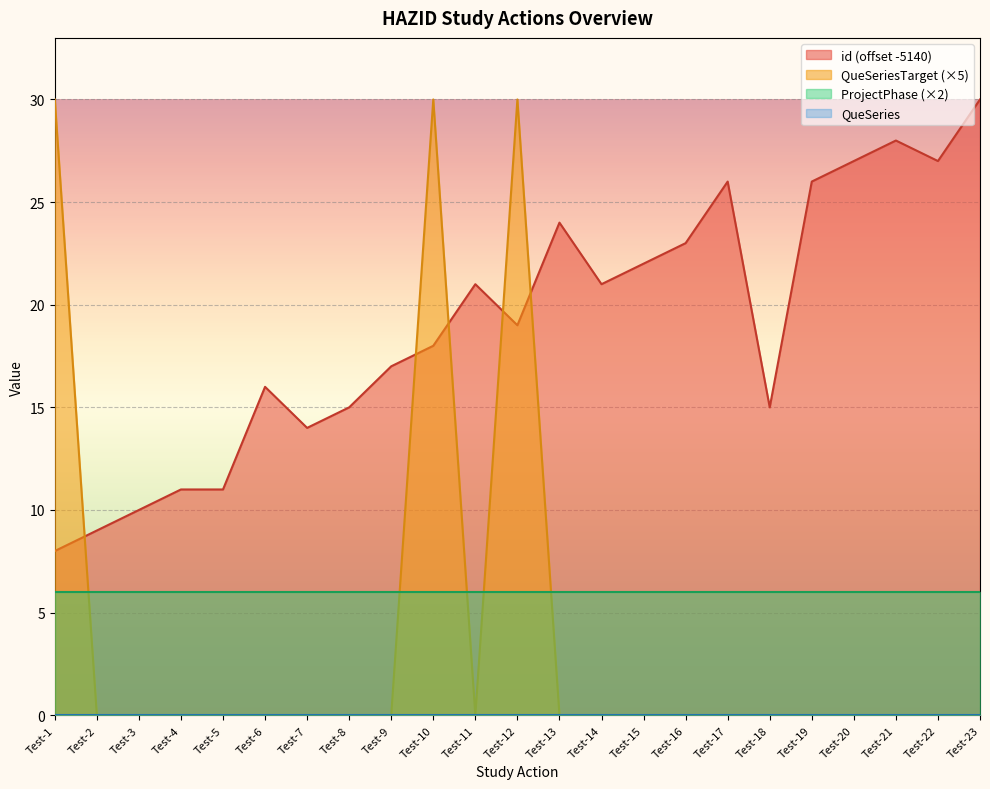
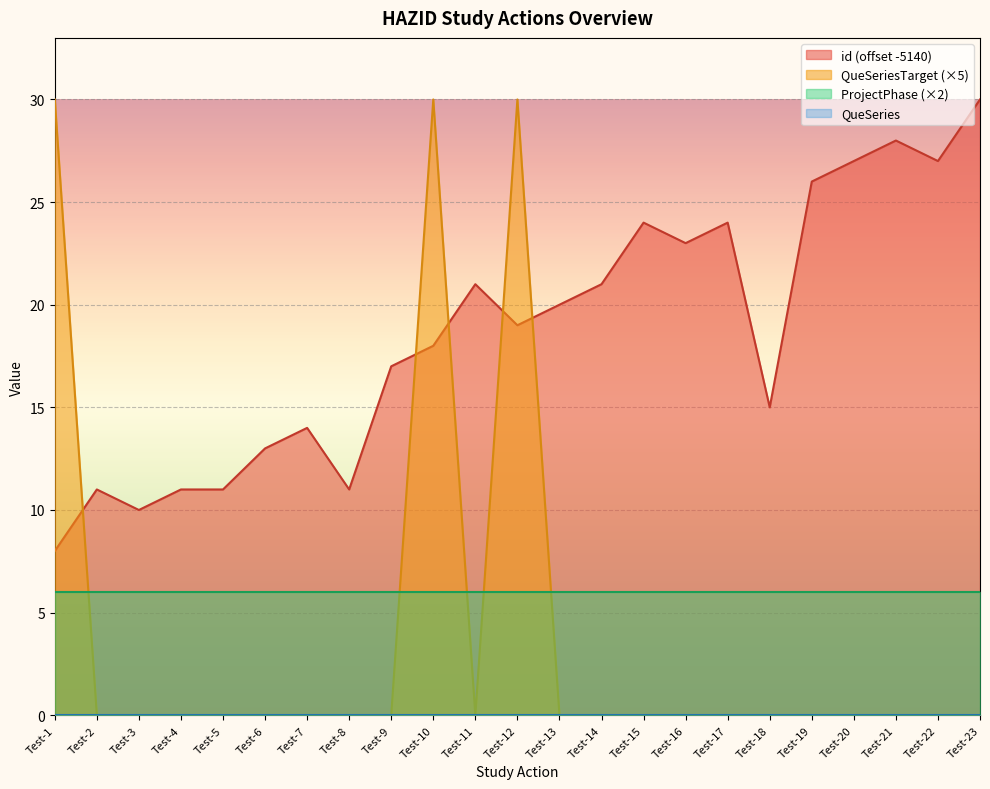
  {
    "id (offset -5140)": {
      "Test-1": 8.0,
-     "Test-2": 9.0,
+     "Test-2": 11.0,
      "Test-3": 10.0,
      "Test-4": 11.0,
      "Test-5": 11.0,
-     "Test-6": 16.0,
+     "Test-6": 13.0,
      "Test-7": 14.0,
-     "Test-8": 15.0,
+     "Test-8": 11.0,
      "Test-9": 17.0,
      "Test-10": 18.0,
      "Test-11": 21.0,
      "Test-12": 19.0,
-     "Test-13": 24.0,
+     "Test-13": 20.0,
      "Test-14": 21.0,
-     "Test-15": 22.0,
+     "Test-15": 24.0,
      "Test-16": 23.0,
-     "Test-17": 26.0,
+     "Test-17": 24.0,
      "Test-18": 15.0,
      "Test-19": 26.0,
      "Test-20": 27.0,
      "Test-21": 28.0,
      "Test-22": 27.0,
      "Test-23": 30.0
    },
    "QueSeriesTarget (×5)": {
      "Test-1": 30.0,
      "Test-10": 30.0,
      "Test-12": 30.0
    },
    "ProjectPhase (×2)": {
      "Test-1": 6.0,
      "Test-2": 6.0,
      "Test-3": 6.0,
      "Test-4": 6.0,
      "Test-5": 6.0,
      "Test-6": 6.0,
      "Test-7": 6.0,
      "Test-8": 6.0,
      "Test-9": 6.0,
      "Test-10": 6.0,
      "Test-11": 6.0,
      "Test-12": 6.0,
      "Test-13": 6.0,
      "Test-14": 6.0,
      "Test-15": 6.0,
      "Test-16": 6.0,
      "Test-17": 6.0,
      "Test-18": 6.0,
      "Test-19": 6.0,
      "Test-20": 6.0,
      "Test-21": 6.0,
      "Test-22": 6.0,
      "Test-23": 6.0
    },
    "QueSeries": {
      "Test-1": 0.0,
      "Test-10": 0.0,
      "Test-12": 0.0
    }
  }
